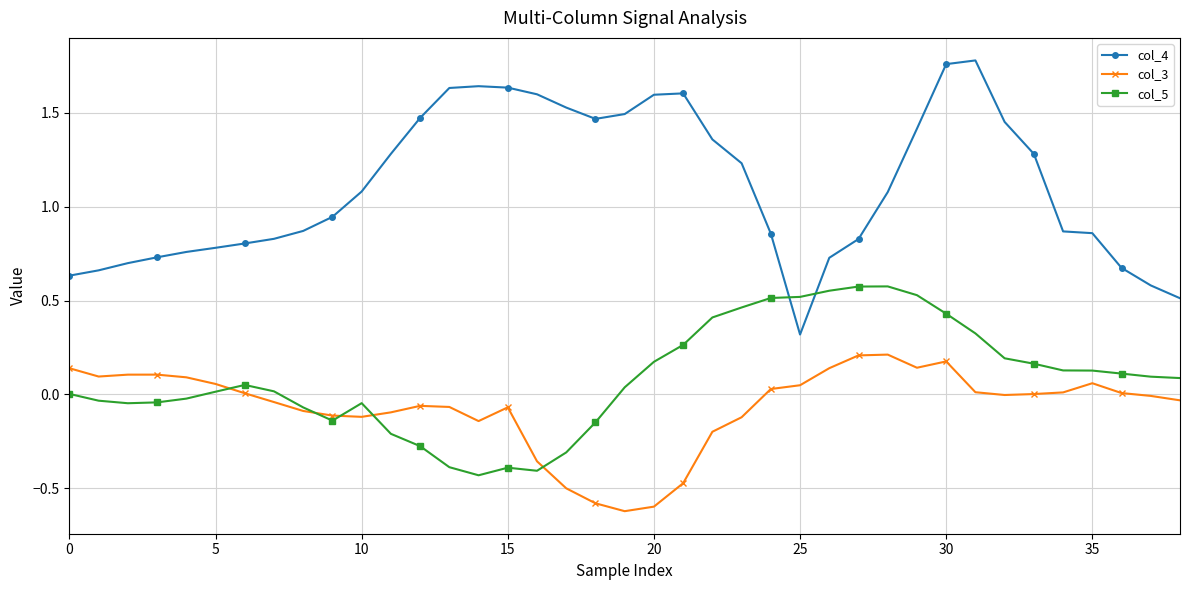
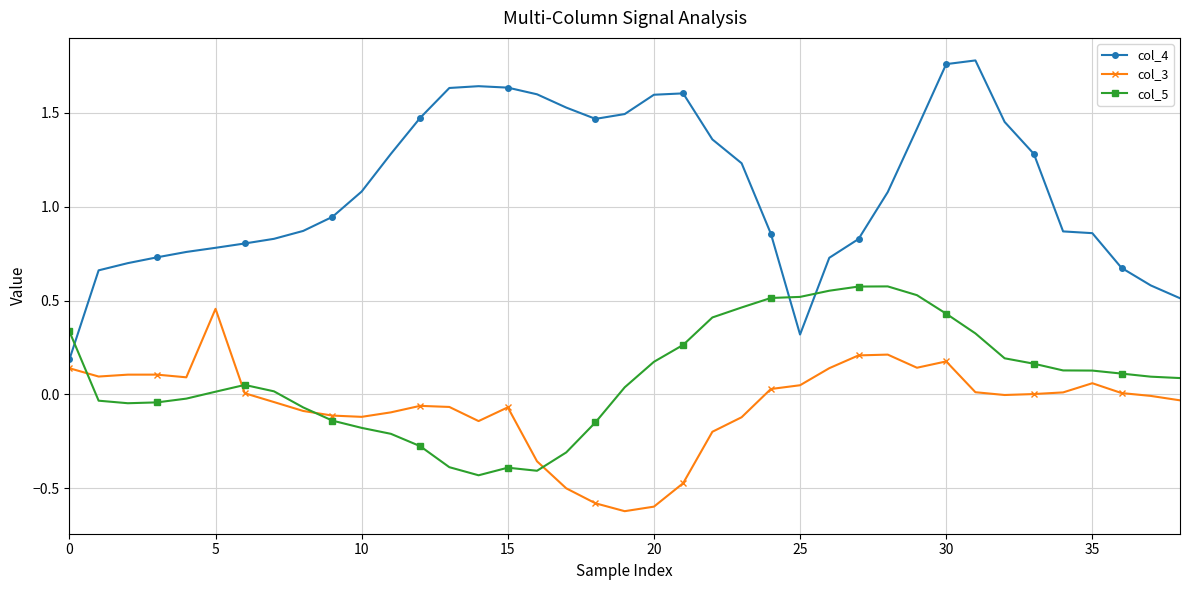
  {
    "col_4": {
-     "0": 0.63,
+     "0": 0.19,
      "5": 0.78,
      "10": 1.08,
      "15": 1.63,
      "20": 1.60,
      "25": 0.32,
      "30": 1.76,
      "35": 0.86
    },
    "col_3": {
      "0": 0.14,
-     "5": 0.06,
+     "5": 0.46,
      "10": -0.12,
      "15": -0.07,
      "20": -0.60,
      "25": 0.05,
      "30": 0.18,
      "35": 0.06
    },
    "col_5": {
-     "0": 0.00,
+     "0": 0.34,
      "5": 0.01,
-     "10": -0.05,
+     "10": -0.18,
      "15": -0.39,
      "20": 0.17,
      "25": 0.52,
      "30": 0.43,
      "35": 0.13
    }
  }
